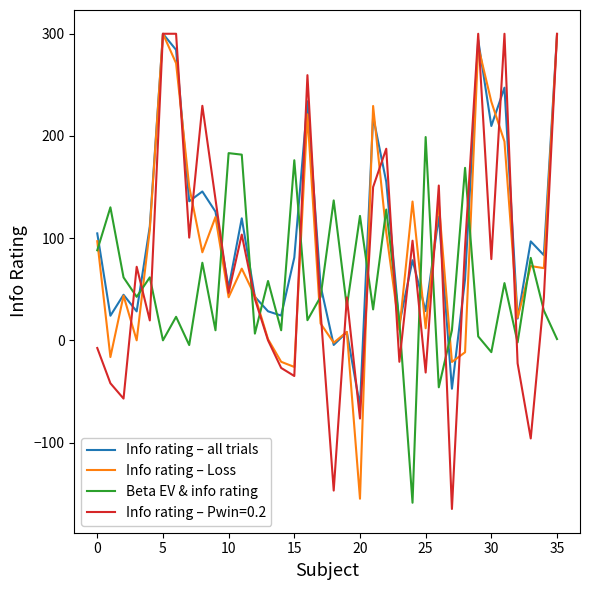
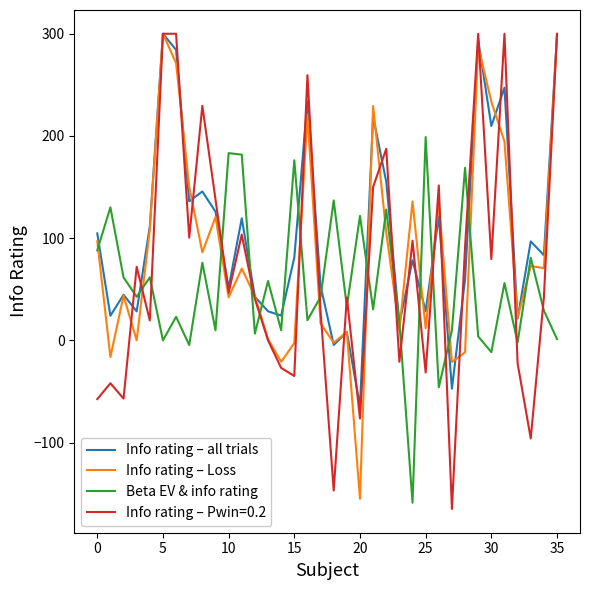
  {
    "Info rating – all trials": {
      "0": 105,
      "10": 52,
      "15": 81,
      "20": -64,
      "25": 29,
      "30": 210
    },
    "Info rating – Loss": {
      "0": 97,
      "10": 42,
-     "15": -26,
+     "15": -3,
      "20": -155,
      "25": 12,
      "30": 234
    },
    "Beta EV & info rating": {
      "0": 88,
      "5": 0,
      "10": 183,
      "15": 176,
      "20": 122,
      "25": 199,
      "30": -12,
      "35": 1
    },
    "Info rating – Pwin=0.2": {
-     "0": -8,
+     "0": -58,
      "10": 47,
      "15": -35,
      "20": -77,
      "25": -32,
      "30": 80
    }
  }
